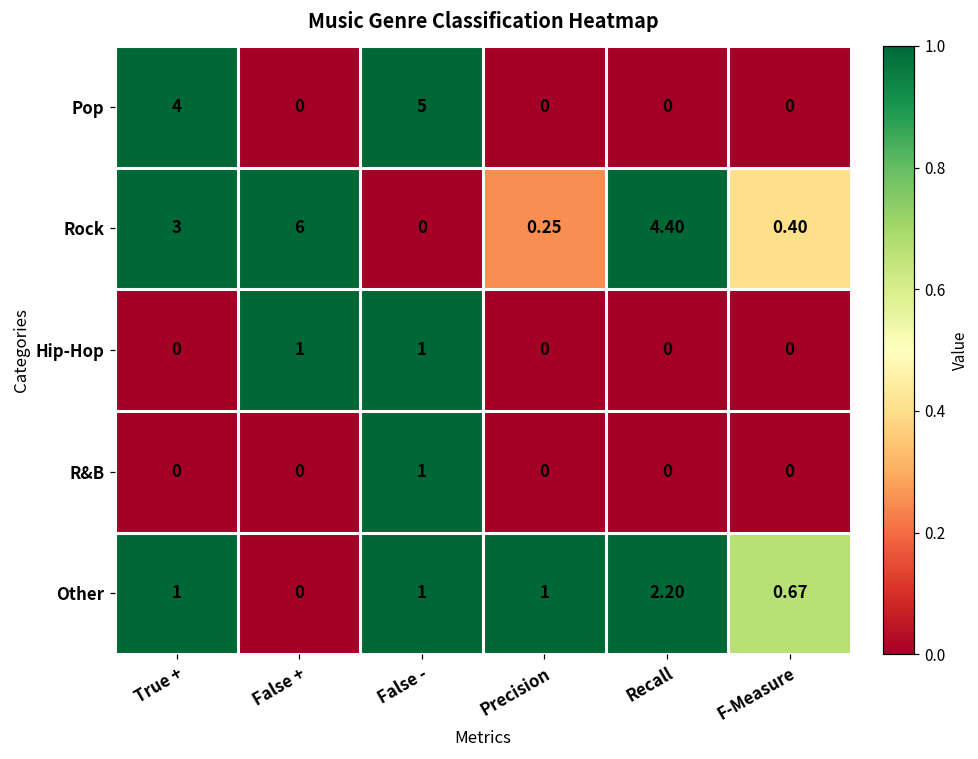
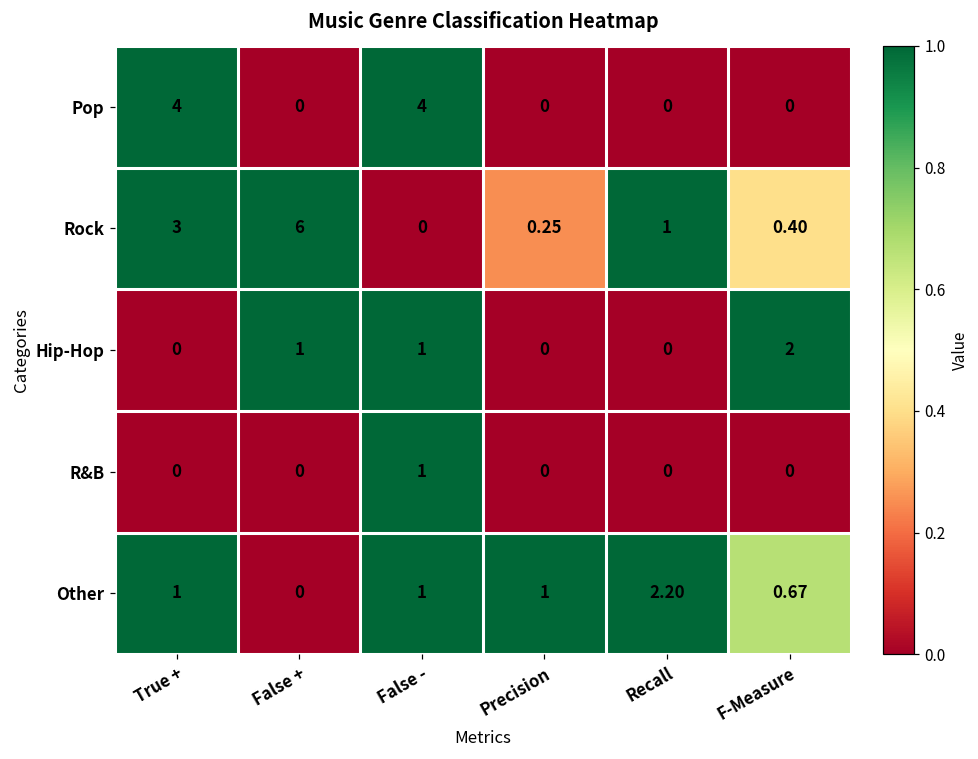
  {
    "Pop": {
      "True +": 4,
      "False +": 0,
-     "False -": 5,
+     "False -": 4,
      "Precision": 0,
      "Recall": 0,
      "F-Measure": 0
    },
    "Rock": {
      "True +": 3,
      "False +": 6,
      "False -": 0,
      "Precision": 0.25,
-     "Recall": 4.40,
+     "Recall": 1,
      "F-Measure": 0.40
    },
    "Hip-Hop": {
      "True +": 0,
      "False +": 1,
      "False -": 1,
      "Precision": 0,
      "Recall": 0,
-     "F-Measure": 0
+     "F-Measure": 2
    },
    "R&B": {
      "True +": 0,
      "False +": 0,
      "False -": 1,
      "Precision": 0,
      "Recall": 0,
      "F-Measure": 0
    },
    "Other": {
      "True +": 1,
      "False +": 0,
      "False -": 1,
      "Precision": 1,
      "Recall": 2.20,
      "F-Measure": 0.67
    }
  }
